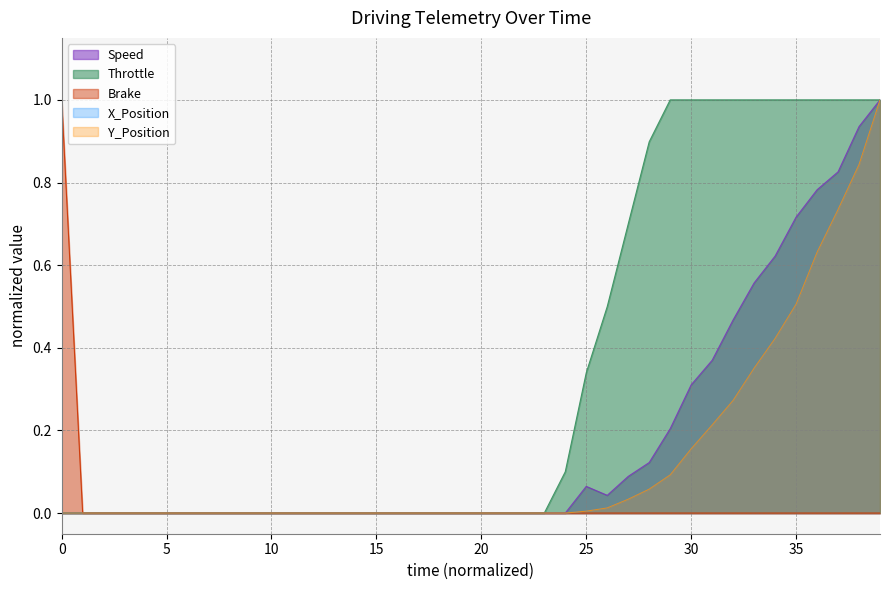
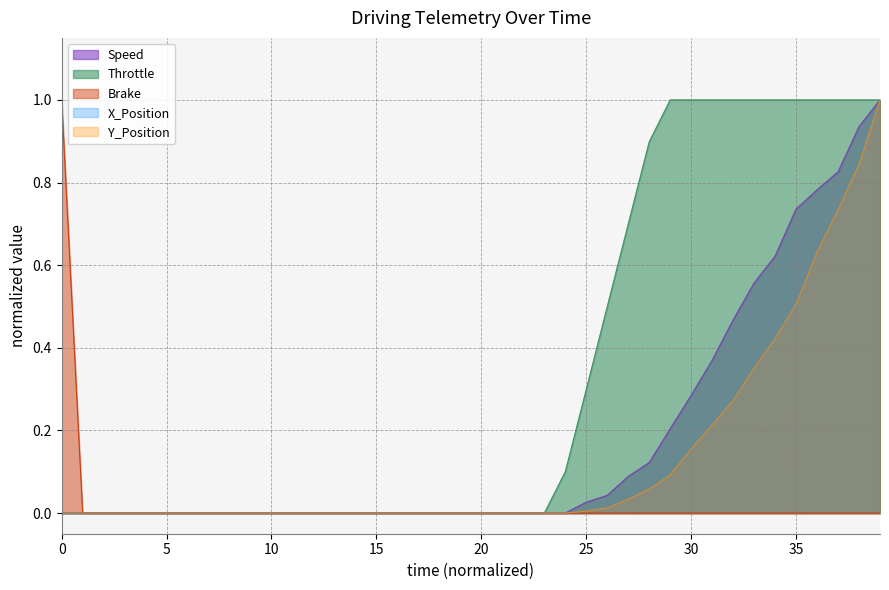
  {
    "Speed": {
-     "25": 0.06,
-     "30": 0.31,
-     "35": 0.72
+     "25": 0.03,
+     "30": 0.29,
+     "35": 0.74
    },
    "Throttle": {
-     "25": 0.34,
+     "25": 0.30,
      "30": 1.00,
      "35": 1.00
    },
    "Brake": {
      "0": 1.00,
      "30": 0.00,
      "35": 0.00
    }
  }
